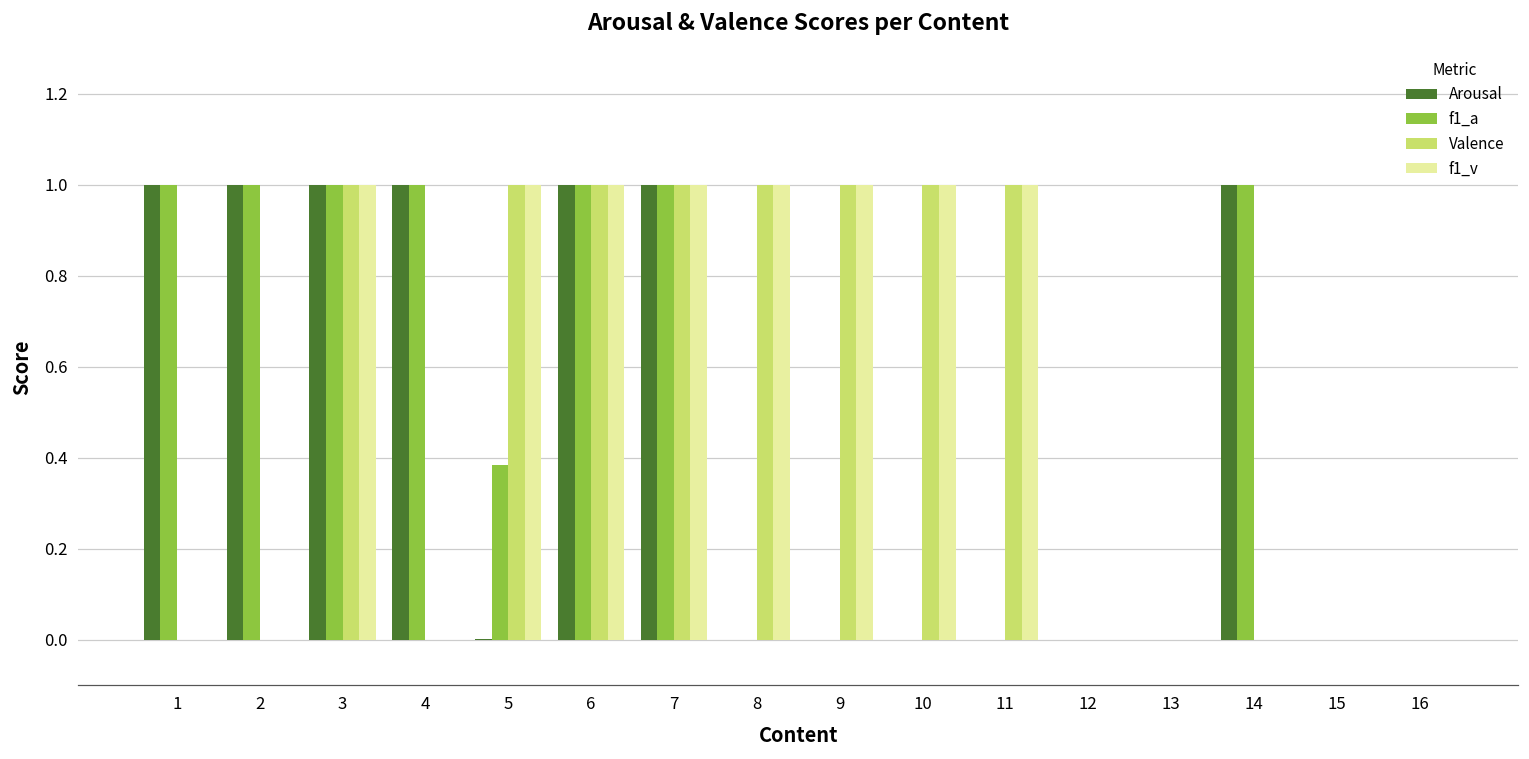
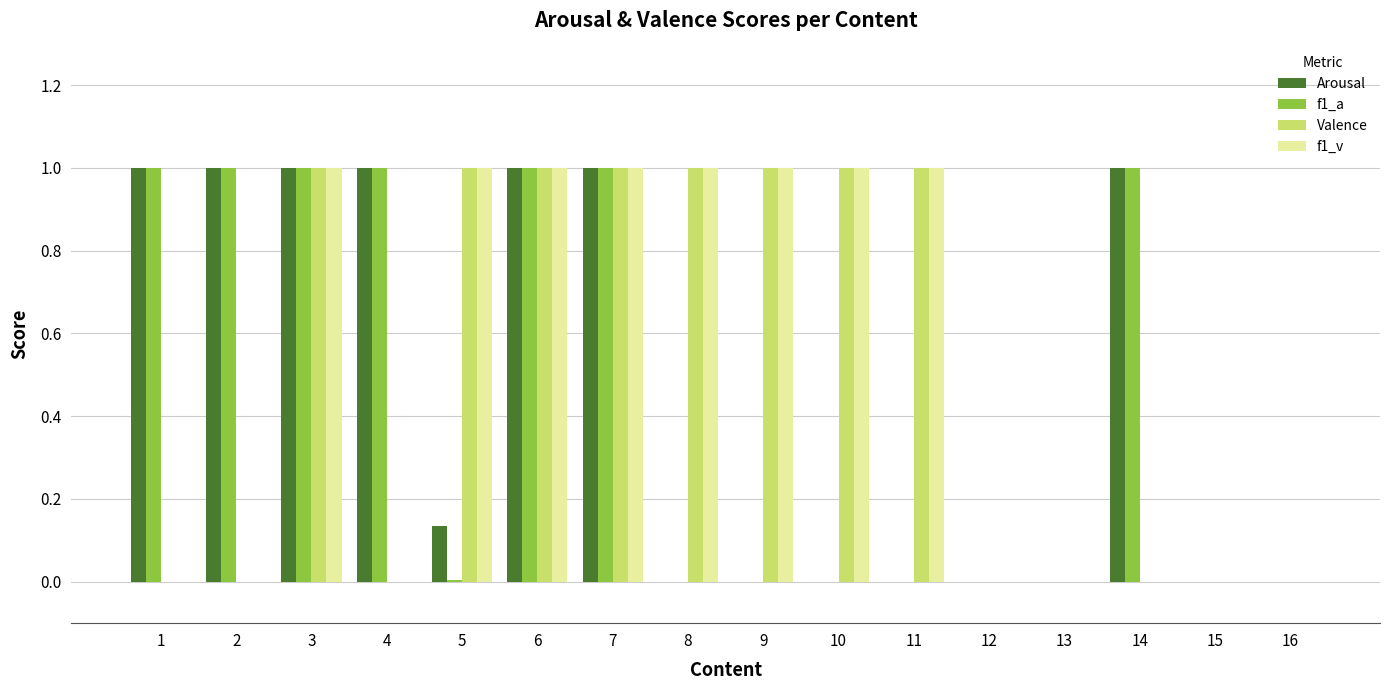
  {
    "Arousal": {
      "1": 1.00,
      "2": 1.00,
      "3": 1.00,
      "4": 1.00,
-     "5": 0.00,
+     "5": 0.13,
      "6": 1.00,
      "7": 1.00,
      "8": 0.00,
      "9": 0.00,
      "10": 0.00,
      "11": 0.00,
      "12": 0.00,
      "13": 0.00,
      "14": 1.00,
      "15": 0.00,
      "16": 0.00
    },
    "f1_a": {
      "1": 1.00,
      "2": 1.00,
      "3": 1.00,
      "4": 1.00,
-     "5": 0.38,
+     "5": 0.00,
      "6": 1.00,
      "7": 1.00,
      "8": 0.00,
      "9": 0.00,
      "10": 0.00,
      "11": 0.00,
      "12": 0.00,
      "13": 0.00,
      "14": 1.00,
      "15": 0.00,
      "16": 0.00
    },
    "Valence": {
      "1": 0.00,
      "2": 0.00,
      "3": 1.00,
      "4": 0.00,
      "5": 1.00,
      "6": 1.00,
      "7": 1.00,
      "8": 1.00,
      "9": 1.00,
      "10": 1.00,
      "11": 1.00,
      "12": 0.00,
      "13": 0.00,
      "14": 0.00,
      "15": 0.00,
      "16": 0.00
    },
    "f1_v": {
      "1": 0.00,
      "2": 0.00,
      "3": 1.00,
      "4": 0.00,
      "5": 1.00,
      "6": 1.00,
      "7": 1.00,
      "8": 1.00,
      "9": 1.00,
      "10": 1.00,
      "11": 1.00,
      "12": 0.00,
      "13": 0.00,
      "14": 0.00,
      "15": 0.00,
      "16": 0.00
    }
  }
